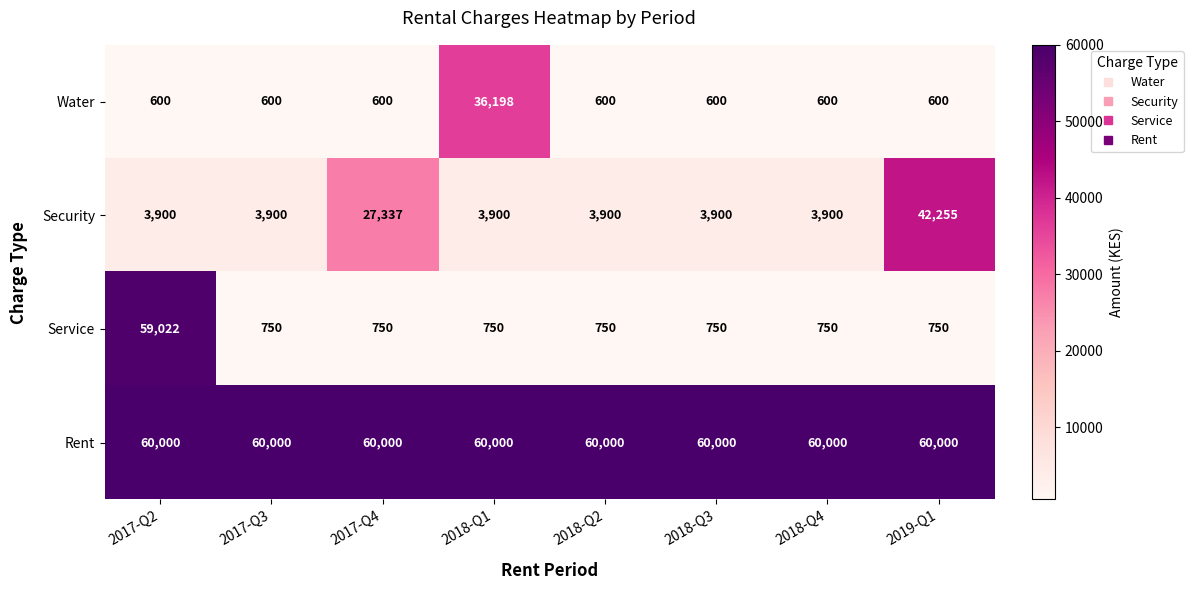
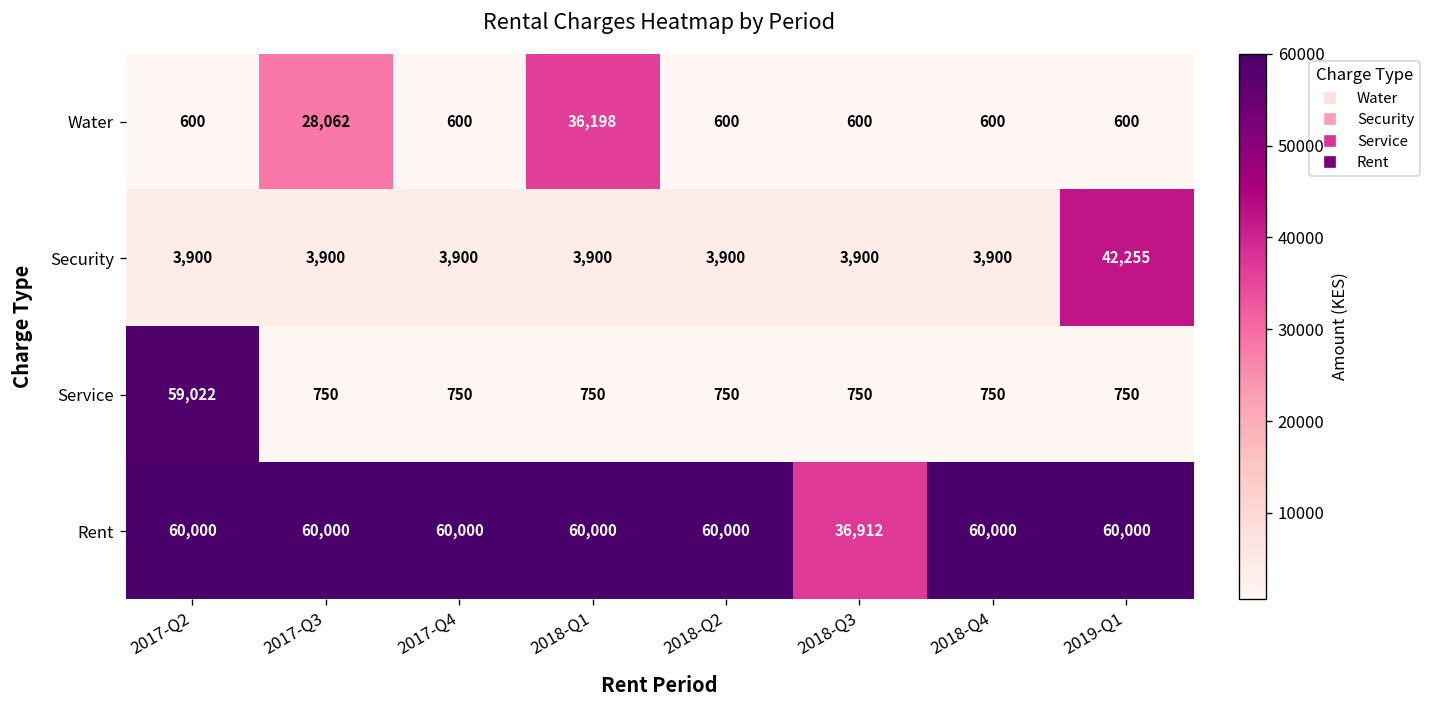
  {
    "Water": {
      "2017-Q2": "600",
-     "2017-Q3": "600",
+     "2017-Q3": "28,062",
      "2017-Q4": "600",
      "2018-Q1": "36,198",
      "2018-Q2": "600",
      "2018-Q3": "600",
      "2018-Q4": "600",
      "2019-Q1": "600"
    },
    "Security": {
      "2017-Q2": "3,900",
      "2017-Q3": "3,900",
-     "2017-Q4": "27,337",
+     "2017-Q4": "3,900",
      "2018-Q1": "3,900",
      "2018-Q2": "3,900",
      "2018-Q3": "3,900",
      "2018-Q4": "3,900",
      "2019-Q1": "42,255"
    },
    "Service": {
      "2017-Q2": "59,022",
      "2017-Q3": "750",
      "2017-Q4": "750",
      "2018-Q1": "750",
      "2018-Q2": "750",
      "2018-Q3": "750",
      "2018-Q4": "750",
      "2019-Q1": "750"
    },
    "Rent": {
      "2017-Q2": "60,000",
      "2017-Q3": "60,000",
      "2017-Q4": "60,000",
      "2018-Q1": "60,000",
      "2018-Q2": "60,000",
-     "2018-Q3": "60,000",
+     "2018-Q3": "36,912",
      "2018-Q4": "60,000",
      "2019-Q1": "60,000"
    }
  }
